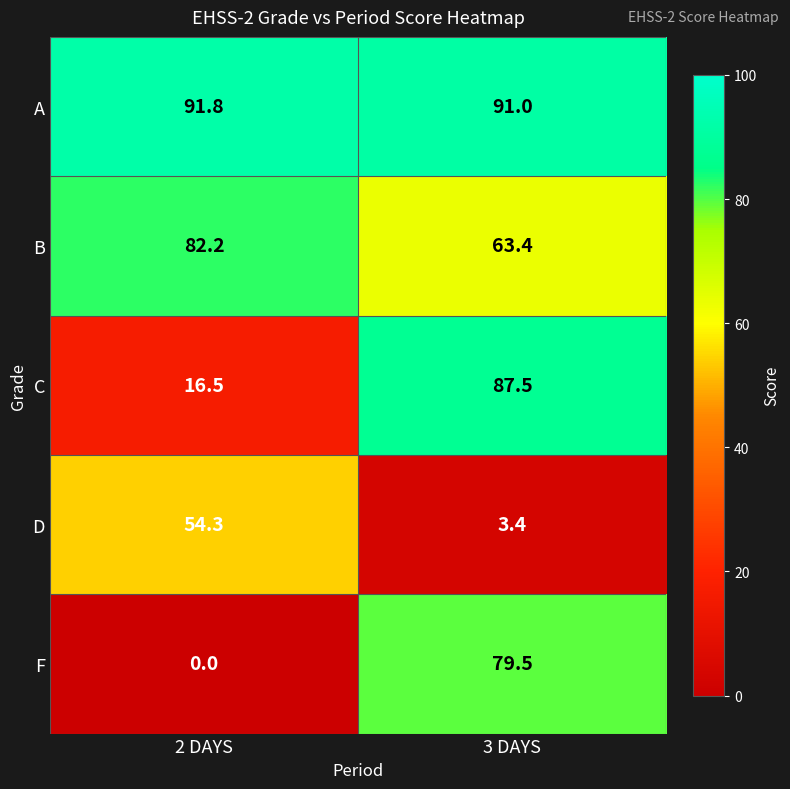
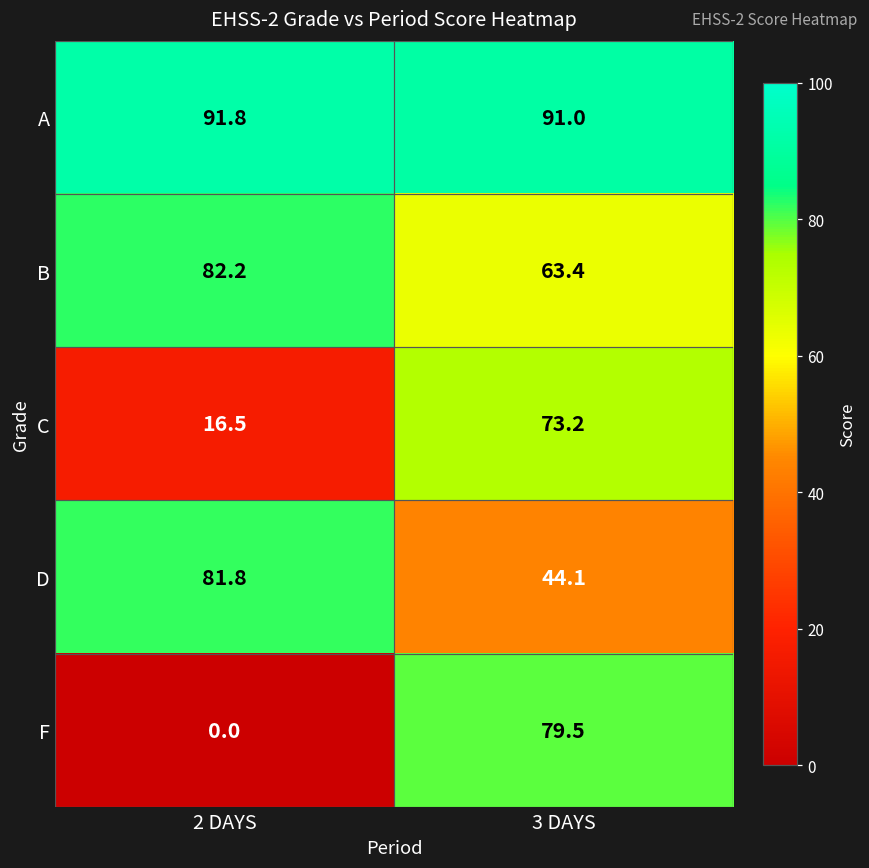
  {
    "A": {
      "2 DAYS": 91.8,
      "3 DAYS": 91.0
    },
    "B": {
      "2 DAYS": 82.2,
      "3 DAYS": 63.4
    },
    "C": {
      "2 DAYS": 16.5,
-     "3 DAYS": 87.5
+     "3 DAYS": 73.2
    },
    "D": {
-     "2 DAYS": 54.3,
-     "3 DAYS": 3.4
+     "2 DAYS": 81.8,
+     "3 DAYS": 44.1
    },
    "F": {
      "2 DAYS": 0.0,
      "3 DAYS": 79.5
    }
  }
